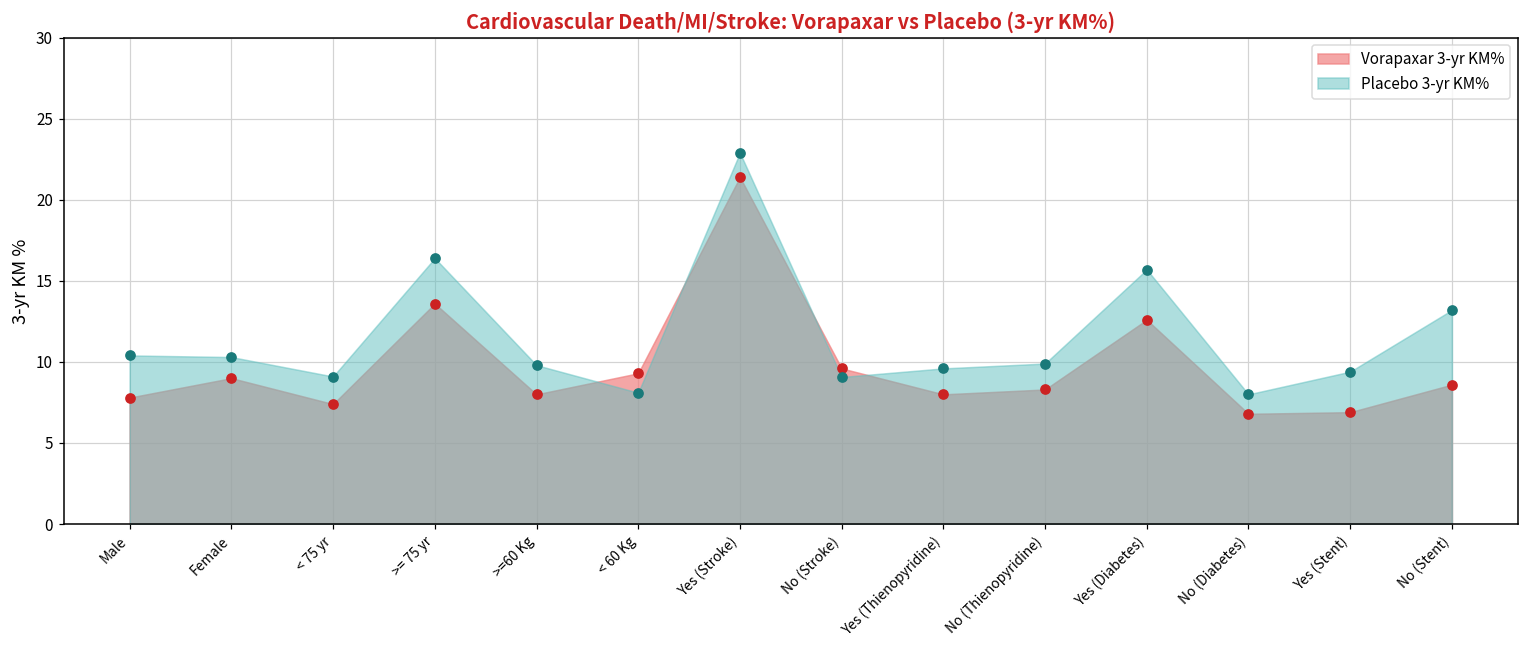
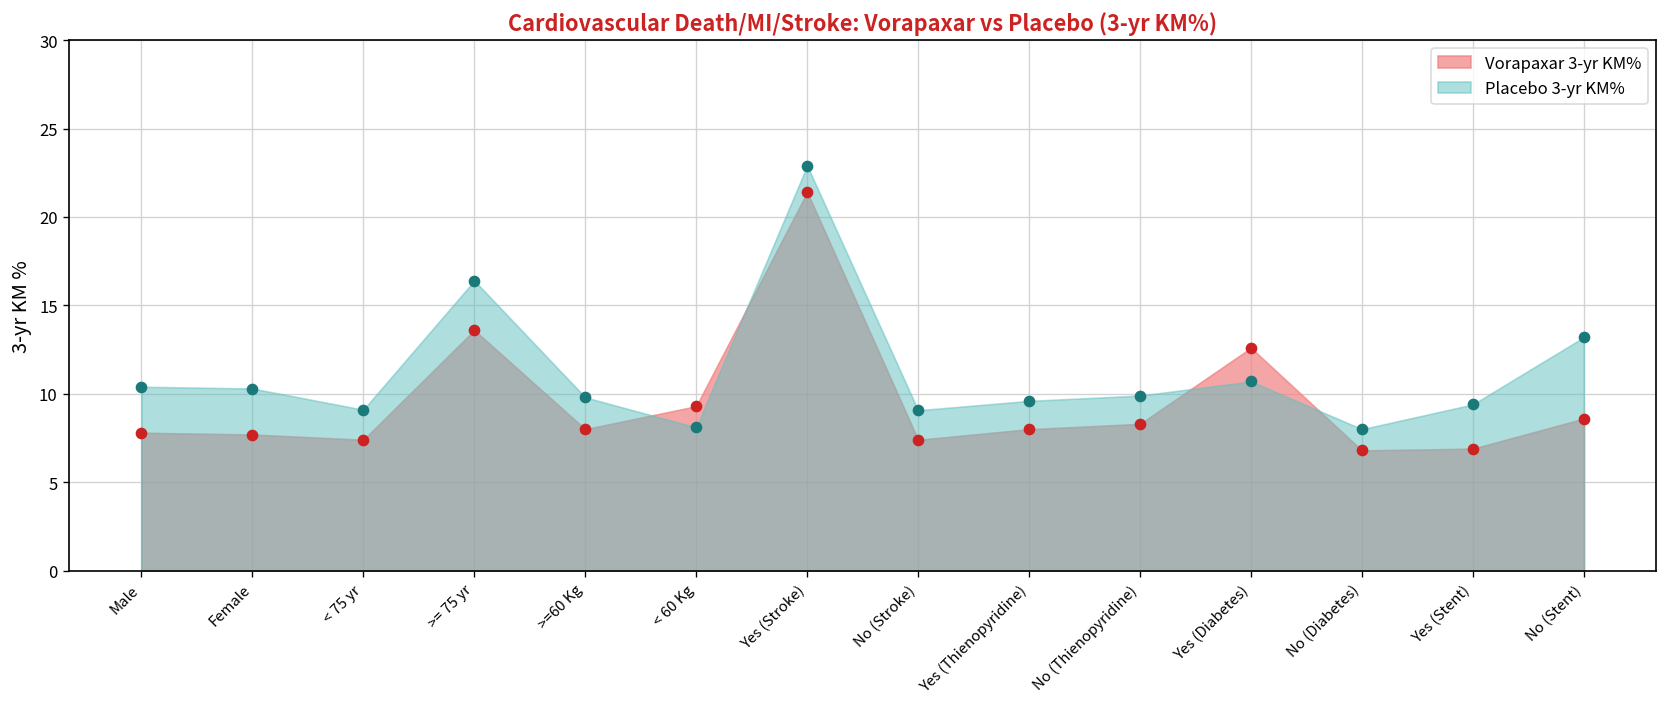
  {
    "Vorapaxar 3-yr KM%": {
      "Male": 7.8,
-     "Female": 9.0,
+     "Female": 7.7,
      "< 75 yr": 7.4,
      ">= 75 yr": 13.6,
      ">=60 Kg": 8.0,
      "< 60 Kg": 9.3,
      "Yes (Stroke)": 21.4,
-     "No (Stroke)": 9.6,
+     "No (Stroke)": 7.4,
      "Yes (Thienopyridine)": 8.0,
      "No (Thienopyridine)": 8.3,
      "Yes (Diabetes)": 12.6,
      "No (Diabetes)": 6.8,
      "Yes (Stent)": 6.9,
      "No (Stent)": 8.6
    },
    "Placebo 3-yr KM%": {
      "Male": 10.4,
      "Female": 10.3,
      "< 75 yr": 9.1,
      ">= 75 yr": 16.4,
      ">=60 Kg": 9.8,
      "< 60 Kg": 8.1,
      "Yes (Stroke)": 22.9,
      "No (Stroke)": 9.1,
      "Yes (Thienopyridine)": 9.6,
      "No (Thienopyridine)": 9.9,
-     "Yes (Diabetes)": 15.7,
+     "Yes (Diabetes)": 10.7,
      "No (Diabetes)": 8.0,
      "Yes (Stent)": 9.4,
      "No (Stent)": 13.2
    }
  }
